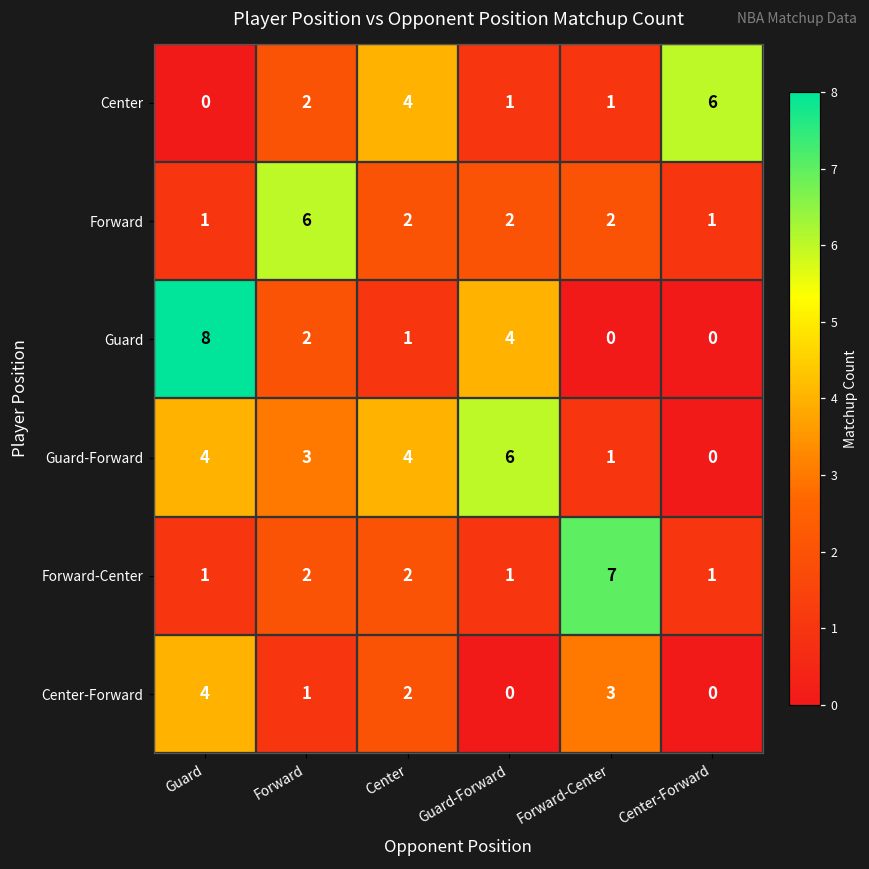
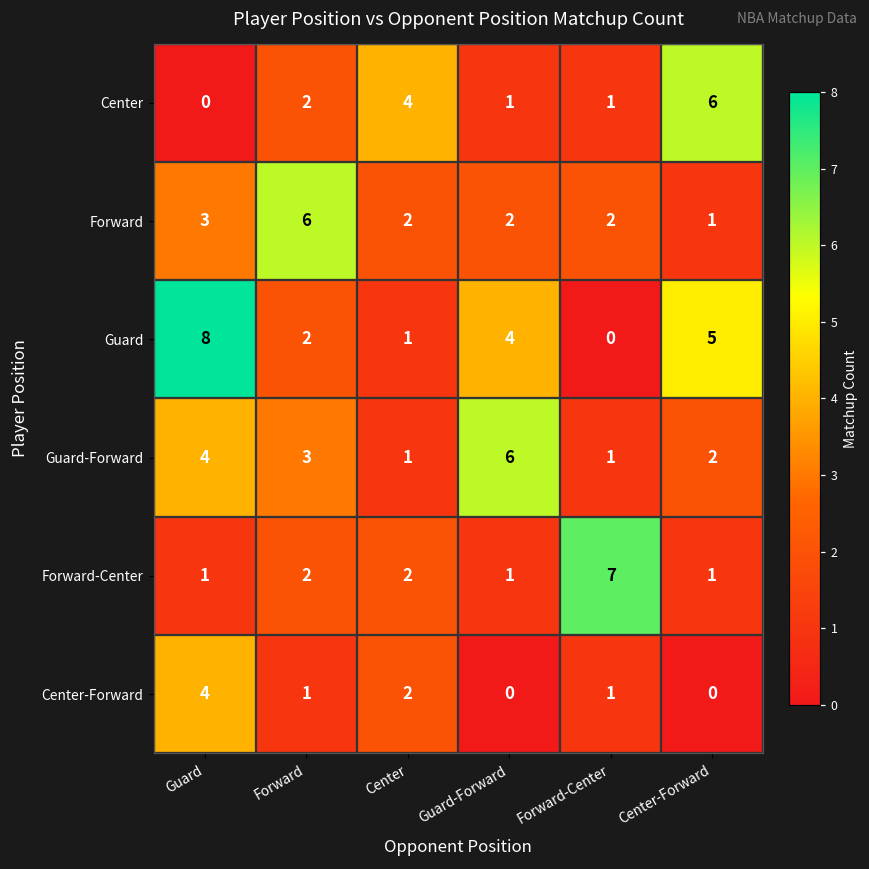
  {
    "Center": {
      "Guard": 0,
      "Forward": 2,
      "Center": 4,
      "Guard-Forward": 1,
      "Forward-Center": 1,
      "Center-Forward": 6
    },
    "Forward": {
-     "Guard": 1,
+     "Guard": 3,
      "Forward": 6,
      "Center": 2,
      "Guard-Forward": 2,
      "Forward-Center": 2,
      "Center-Forward": 1
    },
    "Guard": {
      "Guard": 8,
      "Forward": 2,
      "Center": 1,
      "Guard-Forward": 4,
      "Forward-Center": 0,
-     "Center-Forward": 0
+     "Center-Forward": 5
    },
    "Guard-Forward": {
      "Guard": 4,
      "Forward": 3,
-     "Center": 4,
+     "Center": 1,
      "Guard-Forward": 6,
      "Forward-Center": 1,
-     "Center-Forward": 0
+     "Center-Forward": 2
    },
    "Forward-Center": {
      "Guard": 1,
      "Forward": 2,
      "Center": 2,
      "Guard-Forward": 1,
      "Forward-Center": 7,
      "Center-Forward": 1
    },
    "Center-Forward": {
      "Guard": 4,
      "Forward": 1,
      "Center": 2,
      "Guard-Forward": 0,
-     "Forward-Center": 3,
+     "Forward-Center": 1,
      "Center-Forward": 0
    }
  }
